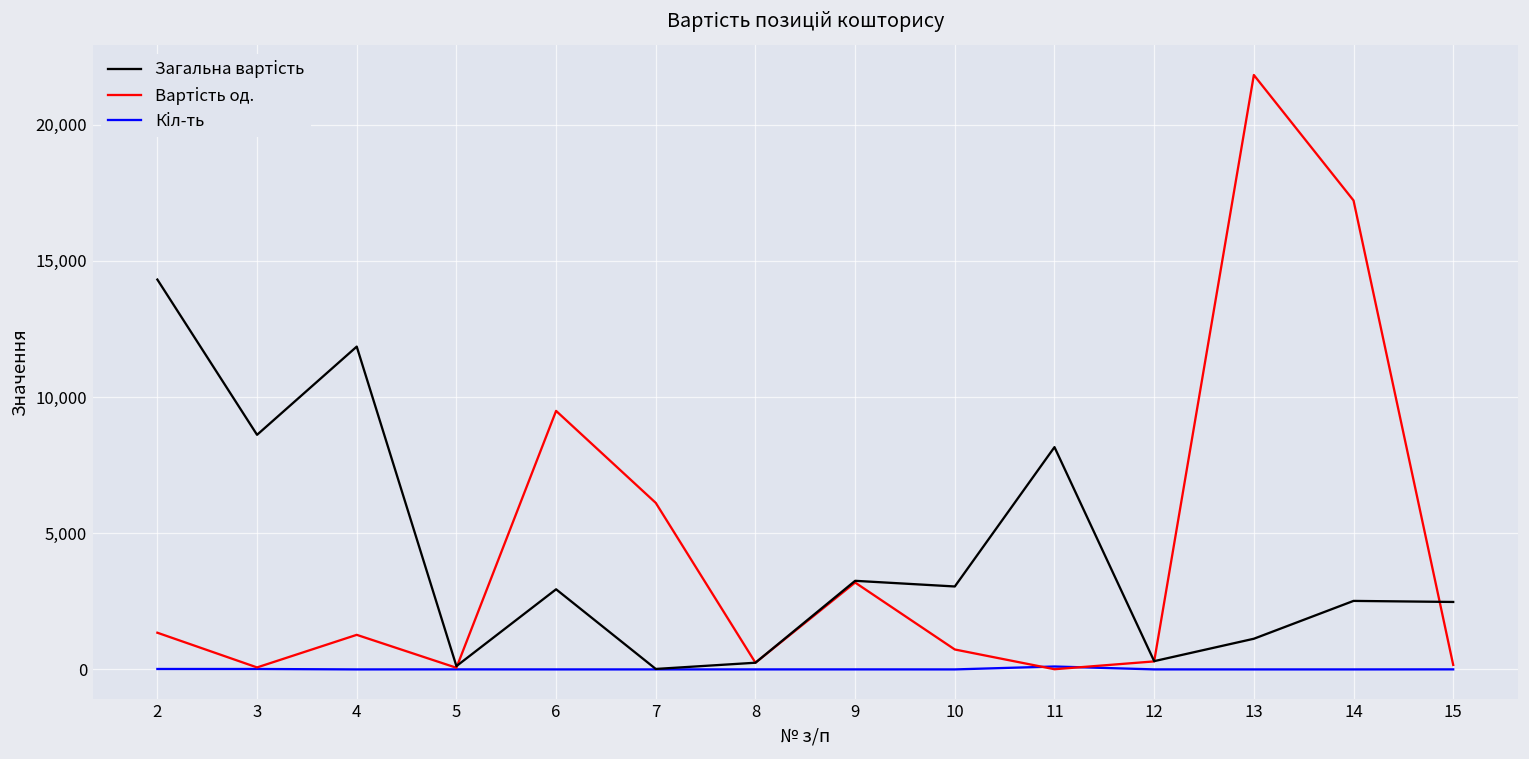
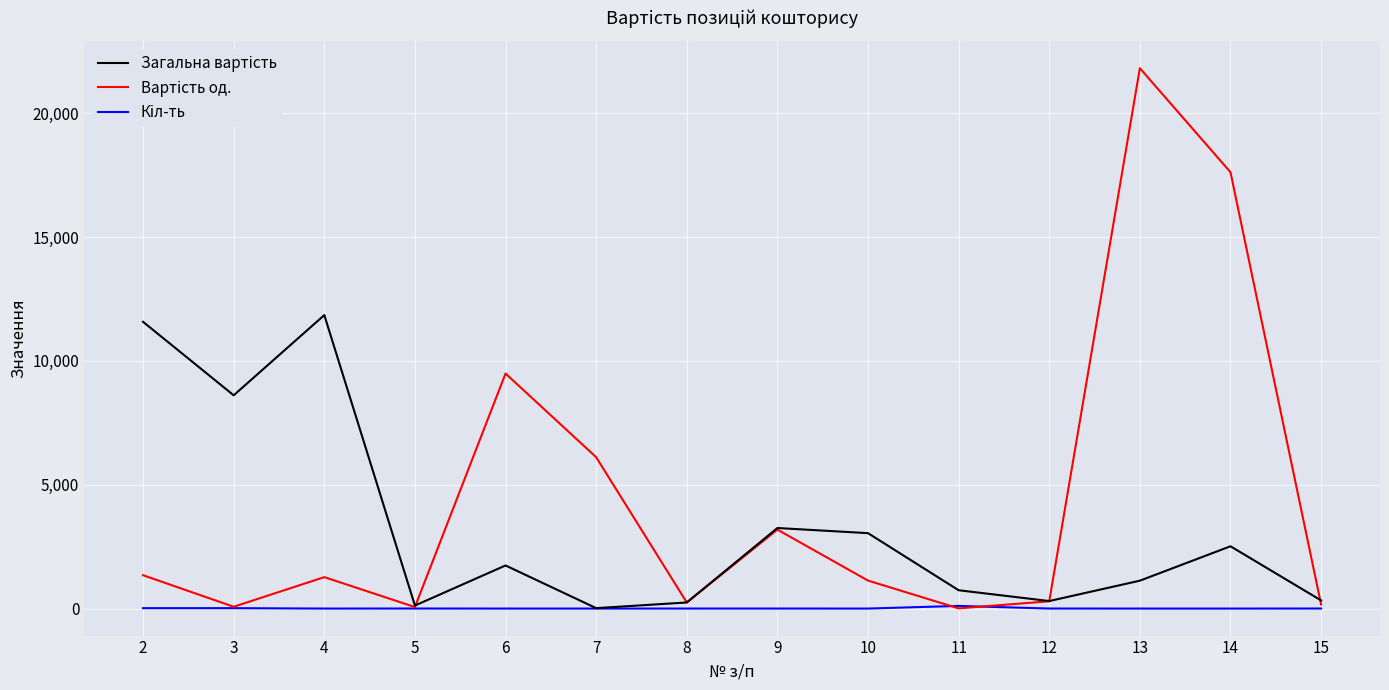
  {
    "Загальна вартість": {
-     "2": "14,300",
+     "2": "11,600",
      "3": "8,600",
      "4": "11,900",
-     "6": "2,900",
+     "6": "1,700",
      "10": "3,000",
-     "11": "8,200",
+     "11": "700",
      "13": "1,100",
      "14": "2,500",
-     "15": "2,500"
+     "15": "300"
    },
    "Вартість од.": {
      "2": "1,300",
      "4": "1,300",
      "6": "9,500",
      "7": "6,100",
-     "10": "700",
+     "10": "1,100",
      "13": "21,800",
-     "14": "17,200",
+     "14": "17,600",
      "15": "200"
    },
    "Кіл-ть": {
      "2": "0",
      "4": "0",
      "6": "0",
      "8": "0",
      "9": "0",
      "10": "0",
      "12": "0",
      "13": "0",
      "14": "0",
      "15": "0"
    }
  }
